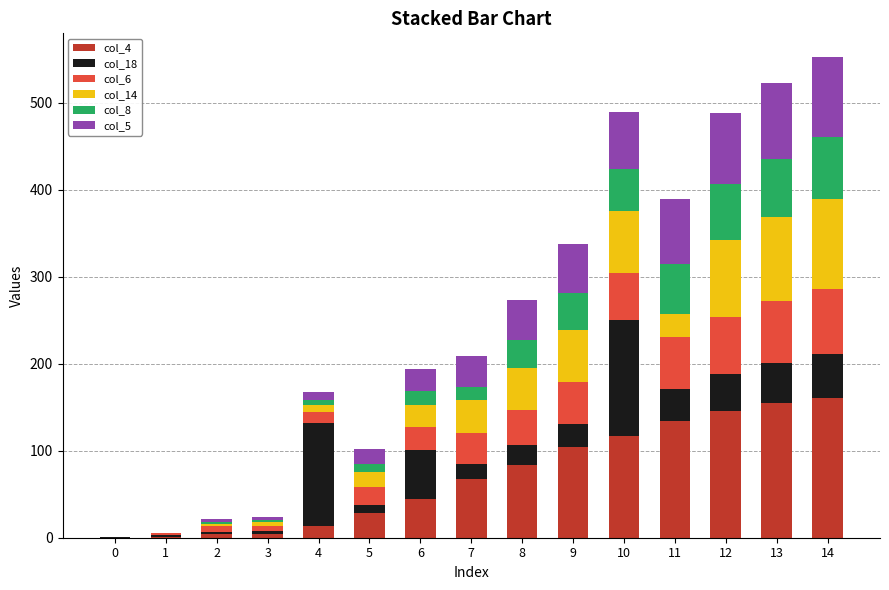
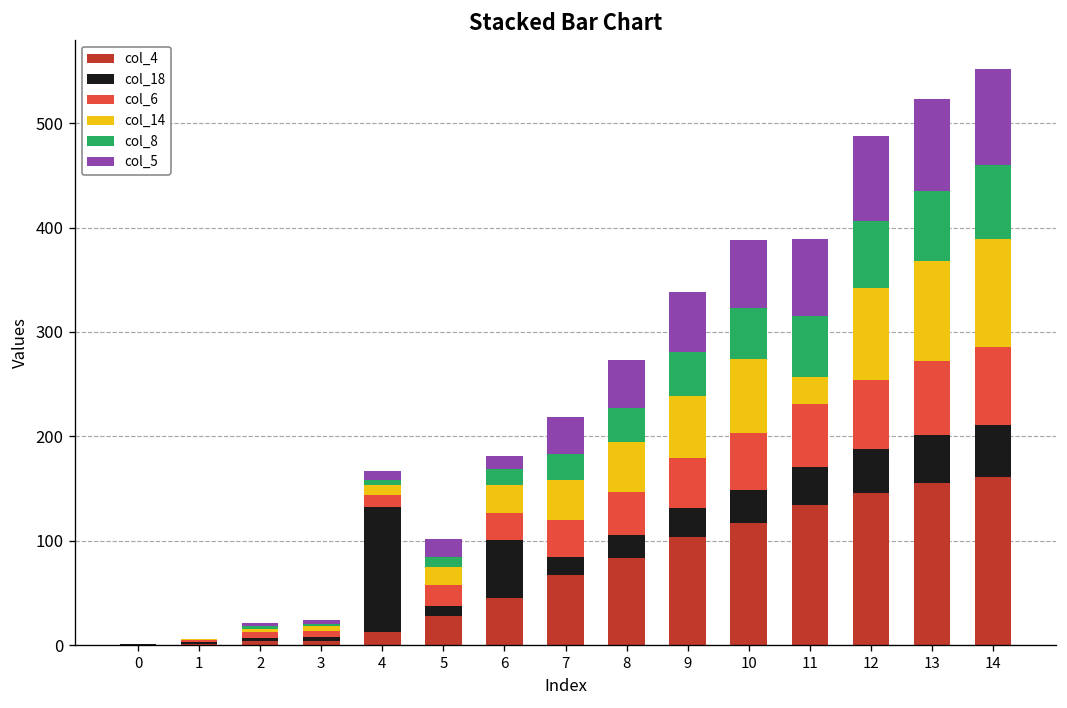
  {
    "col_18": {
      "2": 0,
      "3": 0,
      "4": 120,
      "5": 10,
      "6": 60,
      "7": 20,
      "8": 20,
      "9": 30,
-     "10": 130,
+     "10": 30,
      "11": 40,
      "12": 40,
      "13": 50,
      "14": 50
    },
    "col_14": {
      "0": 0,
      "2": 0,
      "3": 0,
      "4": 10,
      "5": 20,
      "6": 30,
      "7": 40,
      "8": 50,
      "9": 60,
      "10": 70,
      "11": 30,
      "12": 90,
      "13": 100,
      "14": 100
    },
    "col_8": {
      "0": 0,
      "1": 0,
      "4": 10,
      "5": 10,
      "6": 20,
-     "7": 20,
+     "7": 30,
      "8": 30,
      "9": 40,
      "10": 50,
      "11": 60,
      "12": 60,
      "13": 70,
      "14": 70
    },
    "col_5": {
      "0": 0,
      "1": 0,
      "2": 0,
      "3": 0,
      "4": 10,
      "5": 20,
-     "6": 30,
+     "6": 10,
      "7": 40,
      "8": 50,
      "9": 60,
      "10": 70,
      "11": 70,
      "12": 80,
      "13": 90,
      "14": 90
    }
  }
